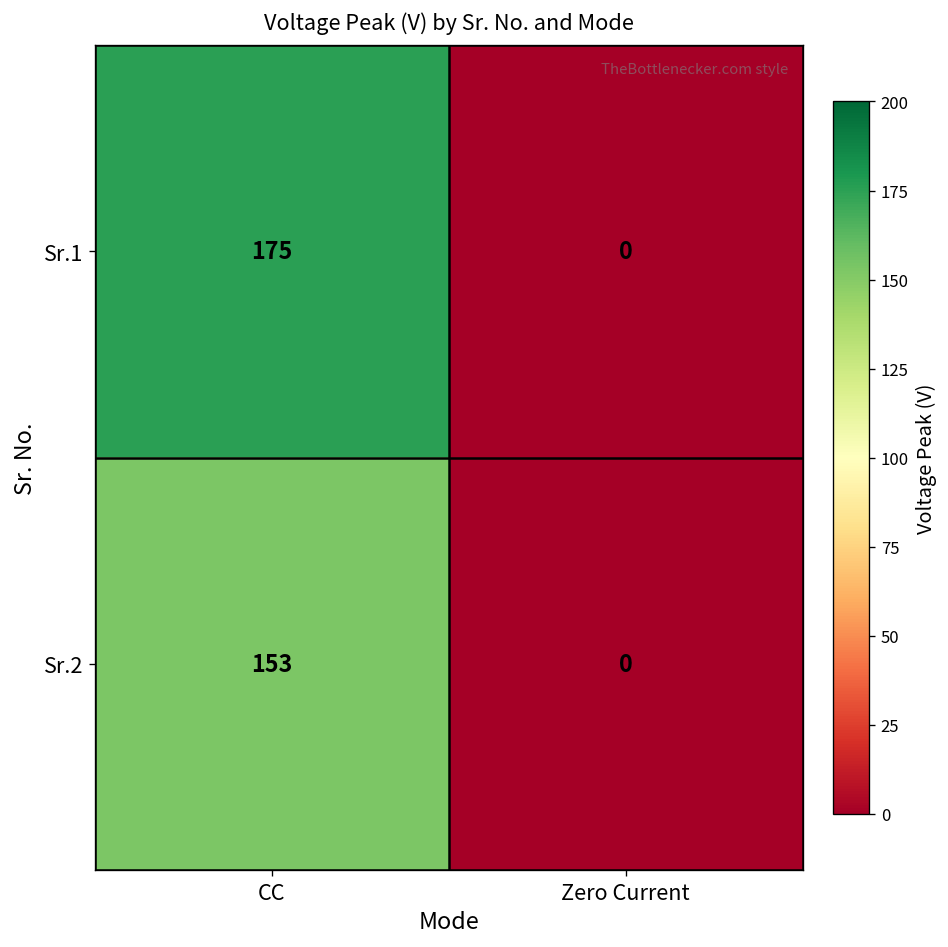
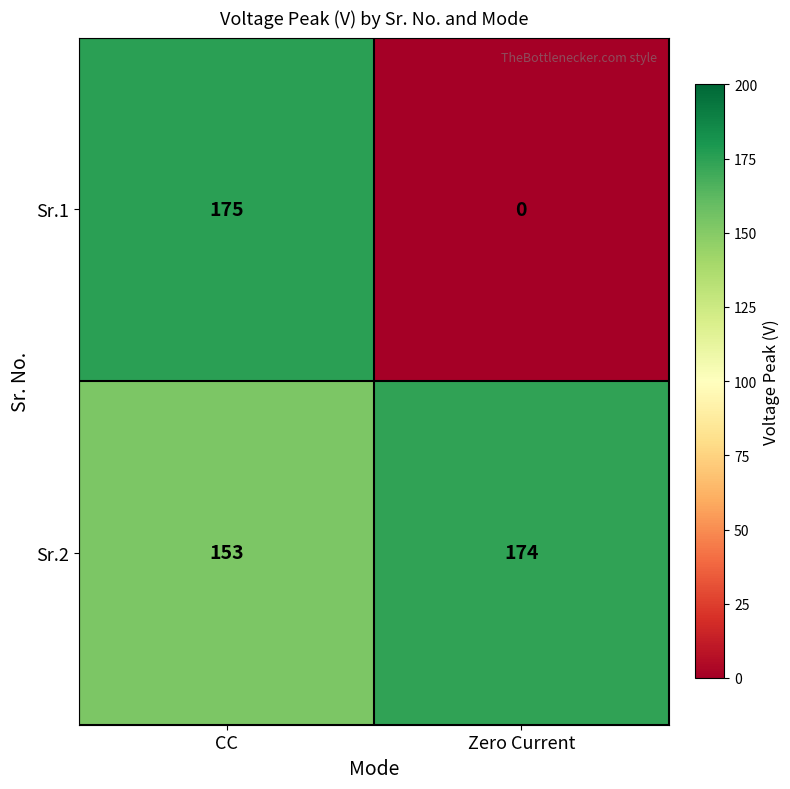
  {
    "Sr.1": {
      "CC": 175
    },
    "Sr.2": {
      "CC": 153,
-     "Zero Current": 0
+     "Zero Current": 174
    }
  }
